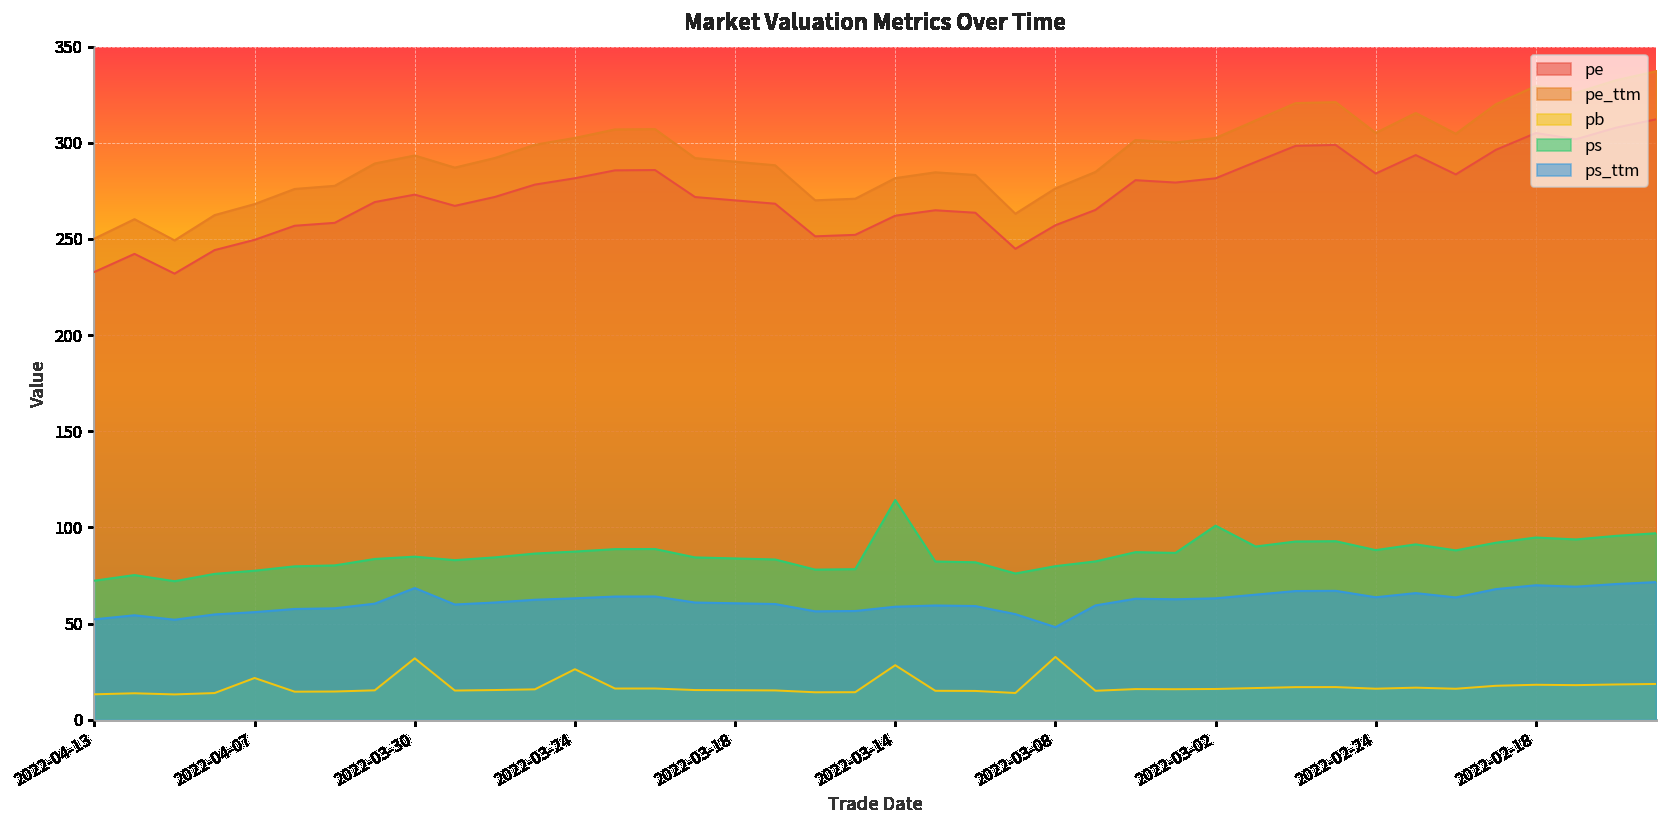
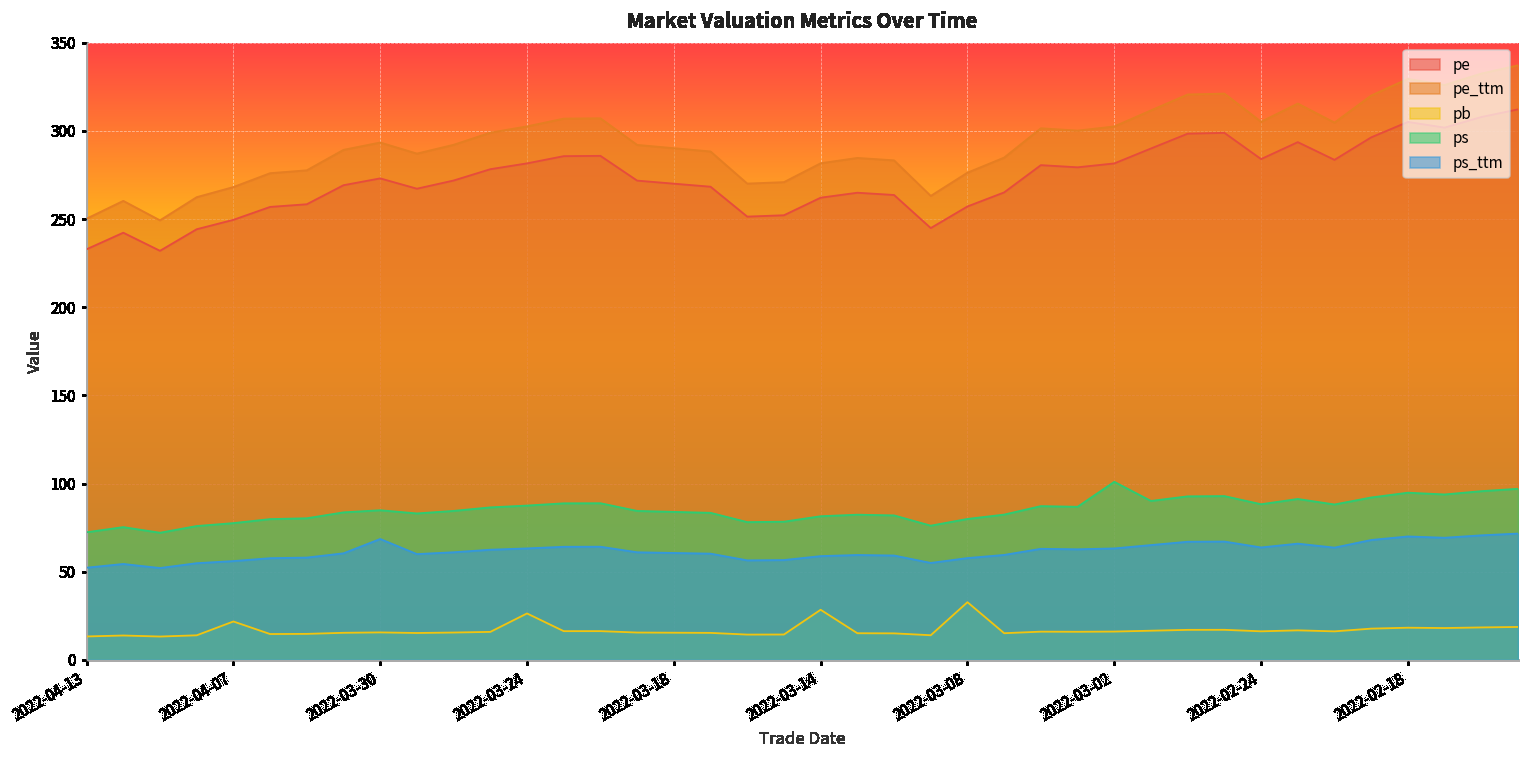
  {
    "pb": {
      "2022-04-13": 13,
      "2022-04-07": 22,
-     "2022-03-30": 32,
+     "2022-03-30": 16,
      "2022-03-24": 26,
      "2022-03-18": 15,
      "2022-03-14": 28,
      "2022-03-08": 33,
      "2022-03-02": 16,
      "2022-02-24": 16,
      "2022-02-18": 18
    },
    "ps": {
      "2022-04-13": 72,
      "2022-04-07": 78,
      "2022-03-30": 85,
      "2022-03-24": 87,
      "2022-03-18": 84,
-     "2022-03-14": 114,
+     "2022-03-14": 81,
      "2022-03-08": 80,
      "2022-03-02": 101,
      "2022-02-24": 88,
      "2022-02-18": 95
    },
    "ps_ttm": {
      "2022-04-13": 52,
      "2022-04-07": 56,
      "2022-03-30": 69,
      "2022-03-24": 63,
      "2022-03-18": 61,
      "2022-03-14": 59,
-     "2022-03-08": 48,
+     "2022-03-08": 58,
      "2022-03-02": 63,
      "2022-02-24": 64,
      "2022-02-18": 70
    }
  }
